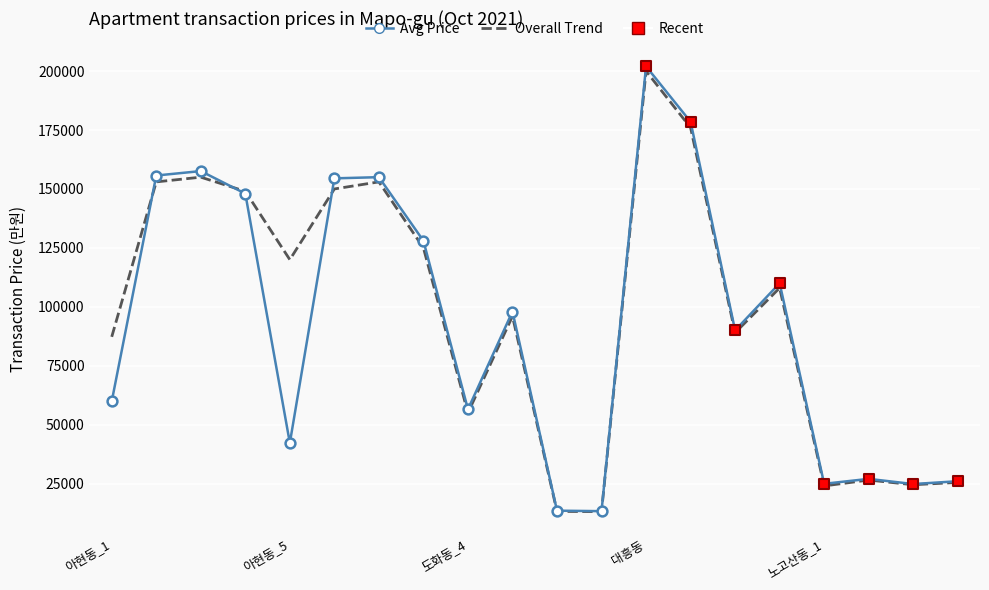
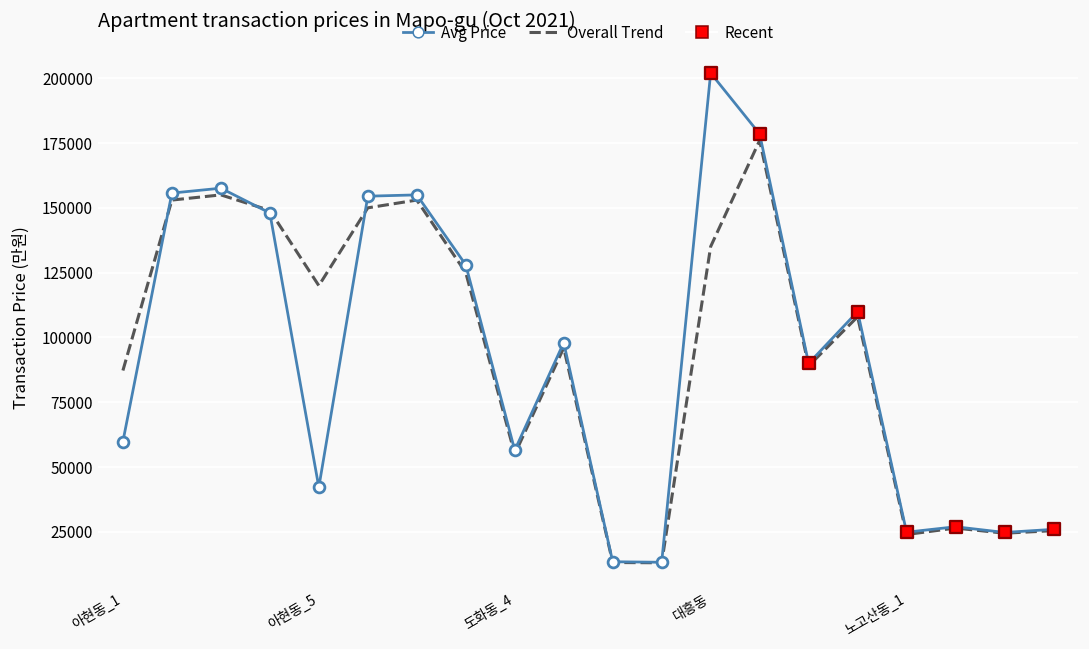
  {
    "Overall Trend": {
      "아현동_1": 87000,
      "아현동_5": 120000,
      "도화동_4": 55000,
-     "대흥동": 200000
+     "대흥동": 135000
    }
  }
